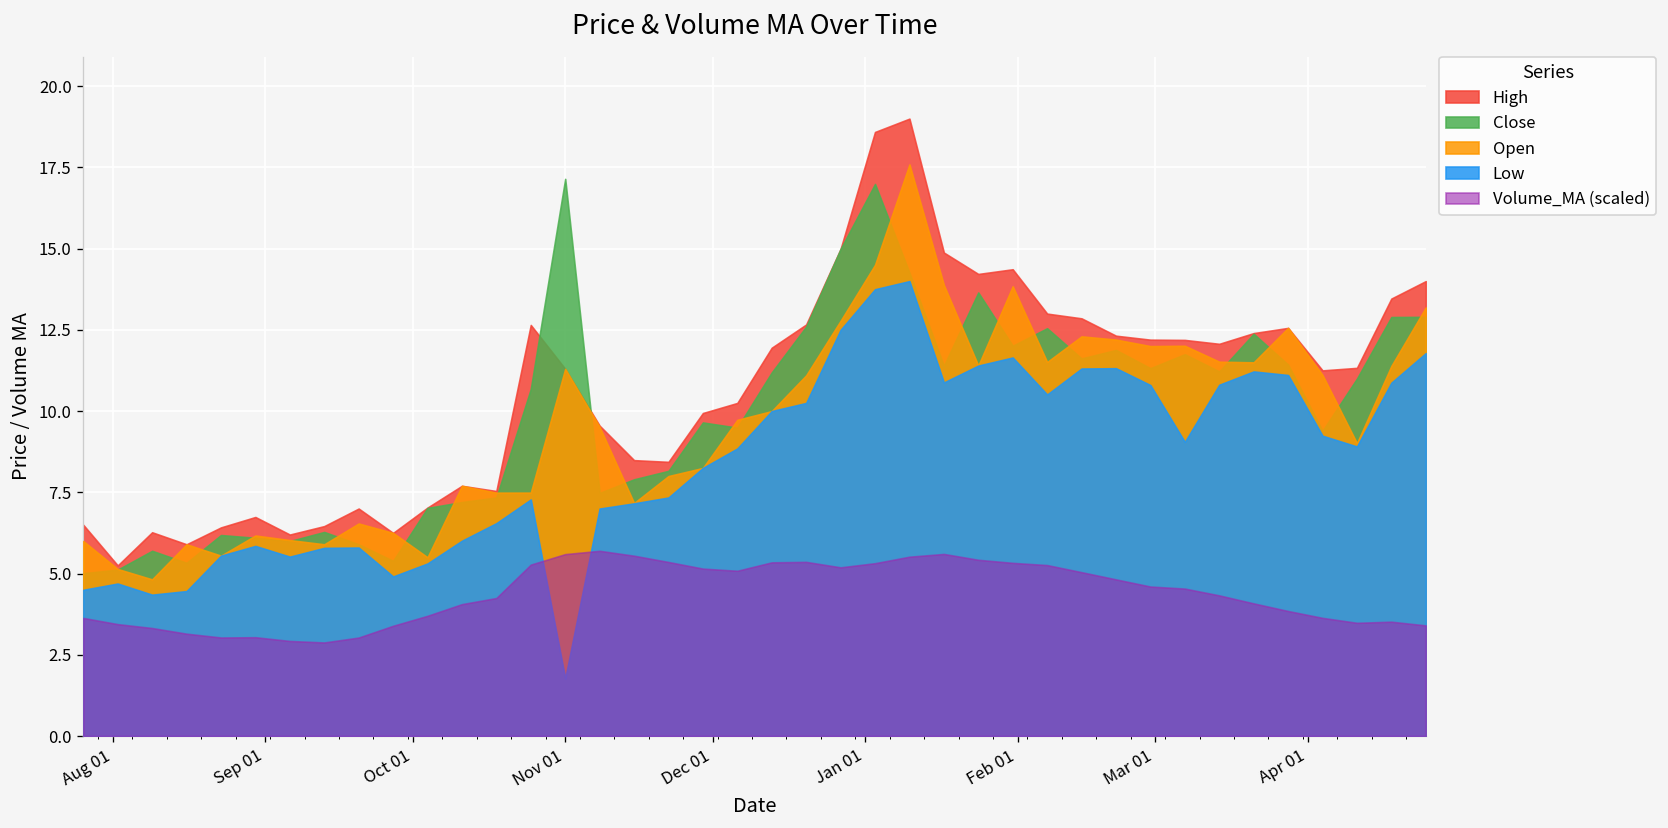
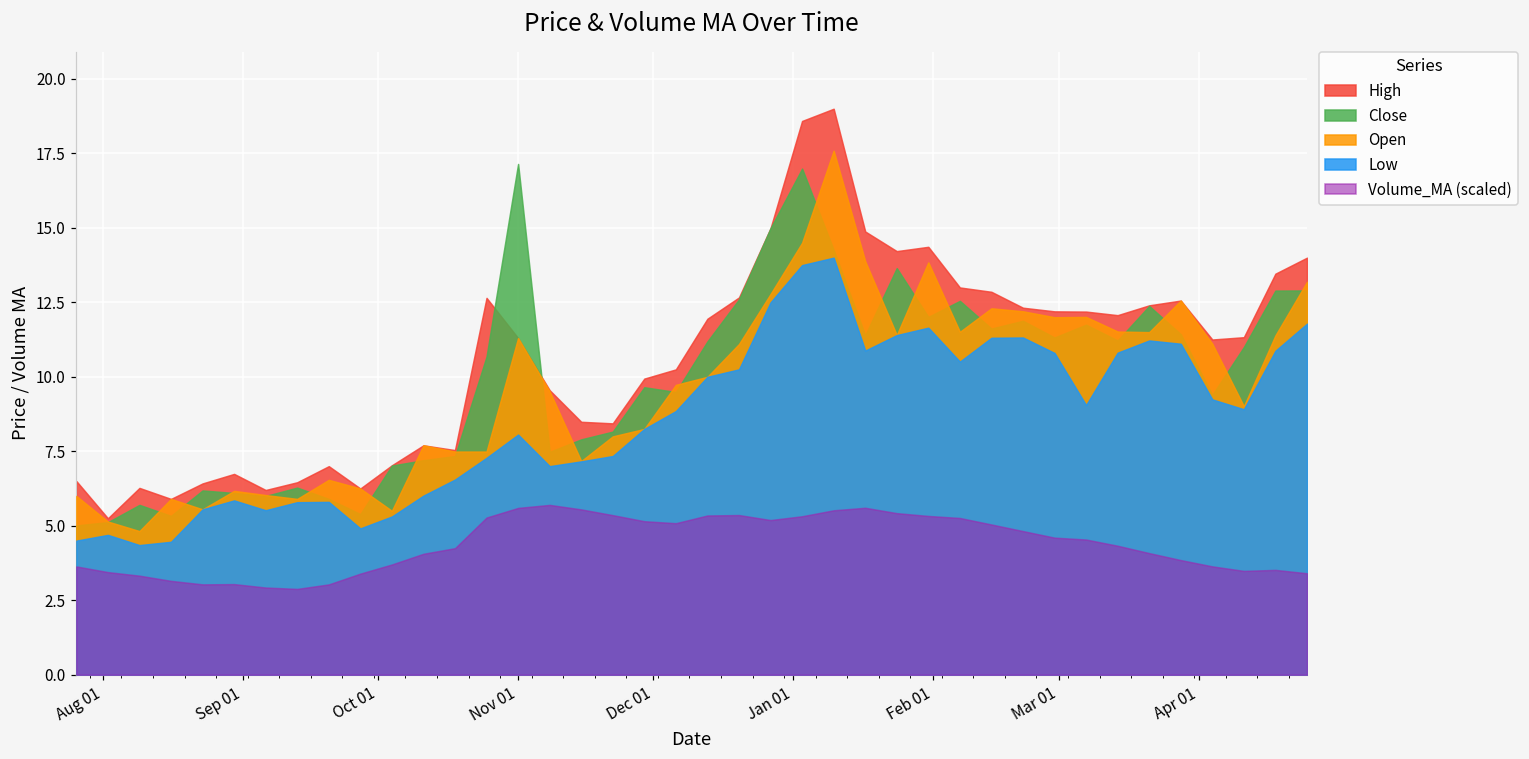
  {
    "Close": {
      "Nov 01": 17.1
    },
    "Low": {
-     "Nov 01": 1.8
+     "Nov 01": 8.1
    },
    "Volume_MA (scaled)": {
      "Nov 01": 5.6
    }
  }
